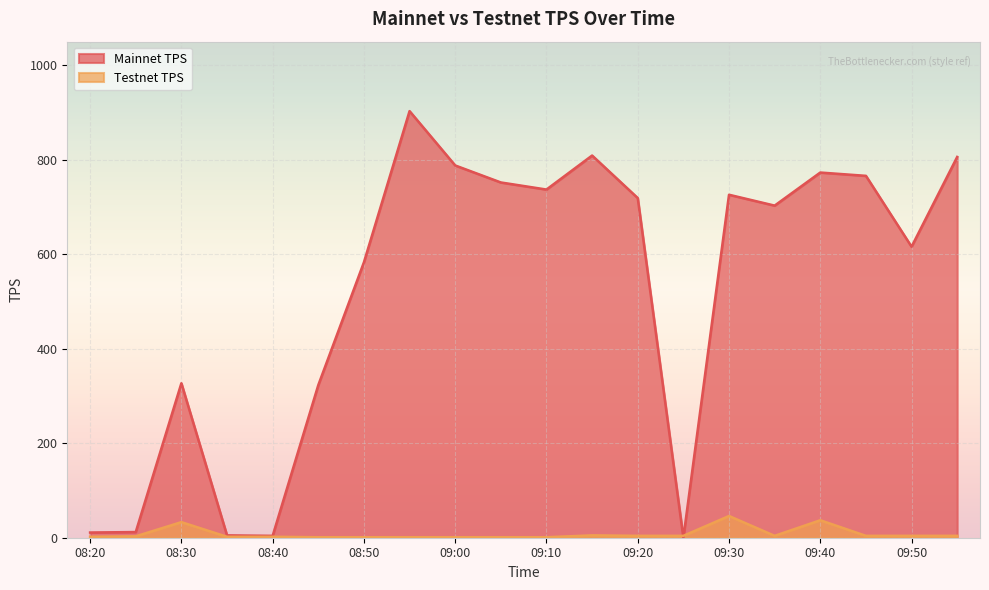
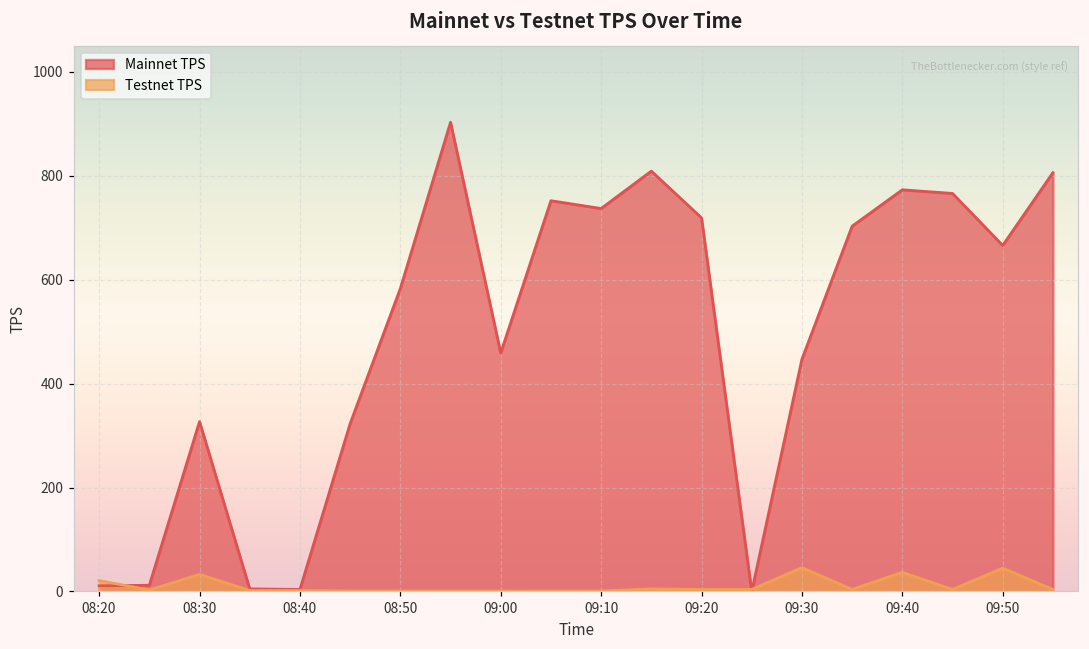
  {
    "Mainnet TPS": {
      "08:20": 10,
      "08:30": 330,
      "08:50": 580,
-     "09:00": 790,
+     "09:00": 460,
      "09:10": 740,
      "09:20": 720,
-     "09:30": 730,
+     "09:30": 450,
      "09:40": 770,
-     "09:50": 620
+     "09:50": 670
    },
    "Testnet TPS": {
-     "08:20": 0,
+     "08:20": 20,
      "08:30": 30,
      "08:50": 0,
      "09:00": 0,
      "09:10": 0,
      "09:20": 0,
      "09:30": 50,
      "09:40": 40,
-     "09:50": 0
+     "09:50": 50
    }
  }
